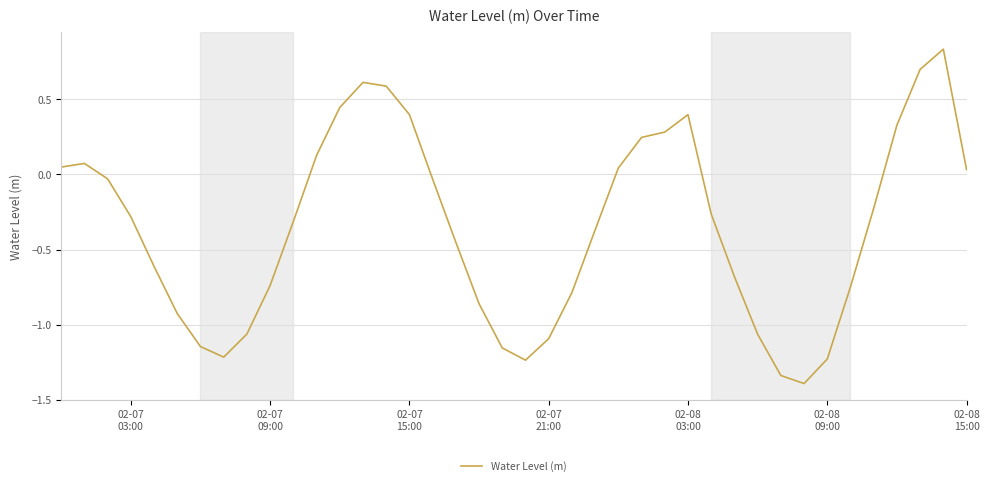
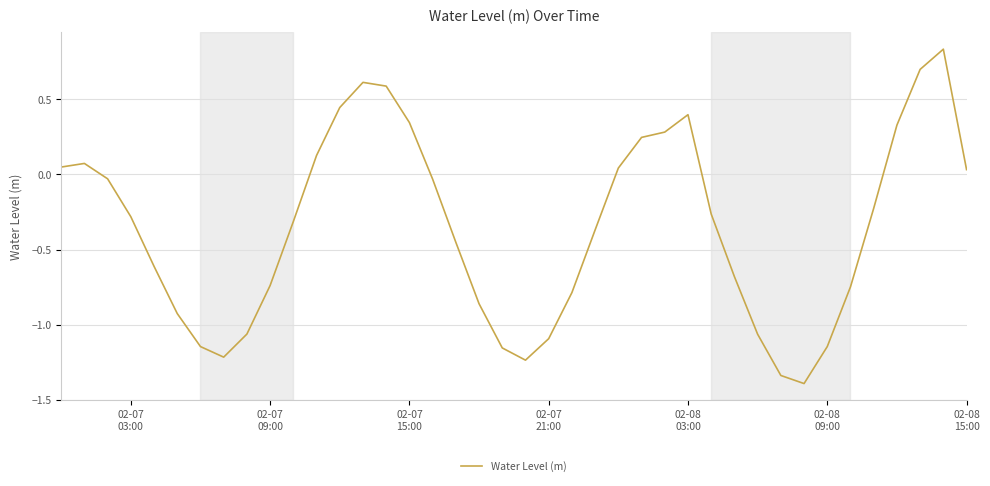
  {
    "02-07 03:00": -0.28,
    "02-07 09:00": -0.74,
-   "02-07 15:00": 0.40,
+   "02-07 15:00": 0.35,
    "02-07 21:00": -1.09,
    "02-08 03:00": 0.40,
-   "02-08 09:00": -1.23,
+   "02-08 09:00": -1.14,
    "02-08 15:00": 0.03
  }
